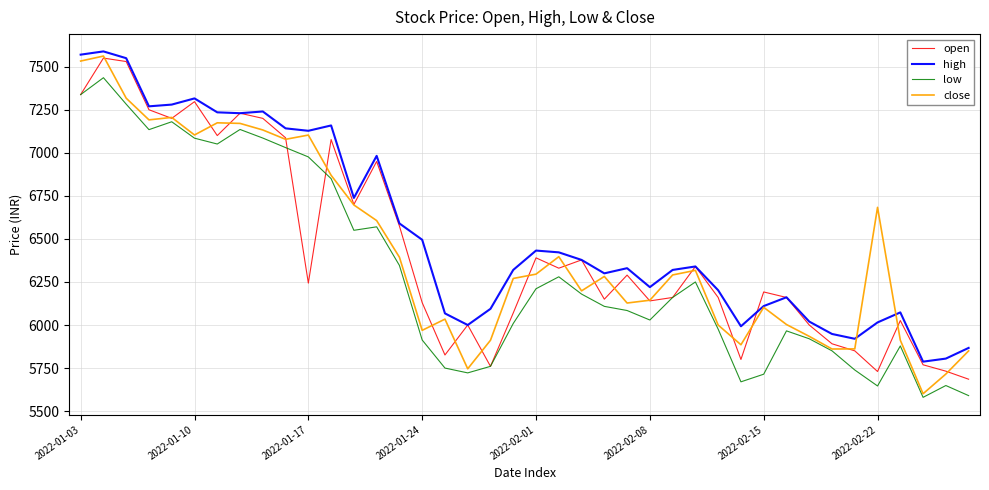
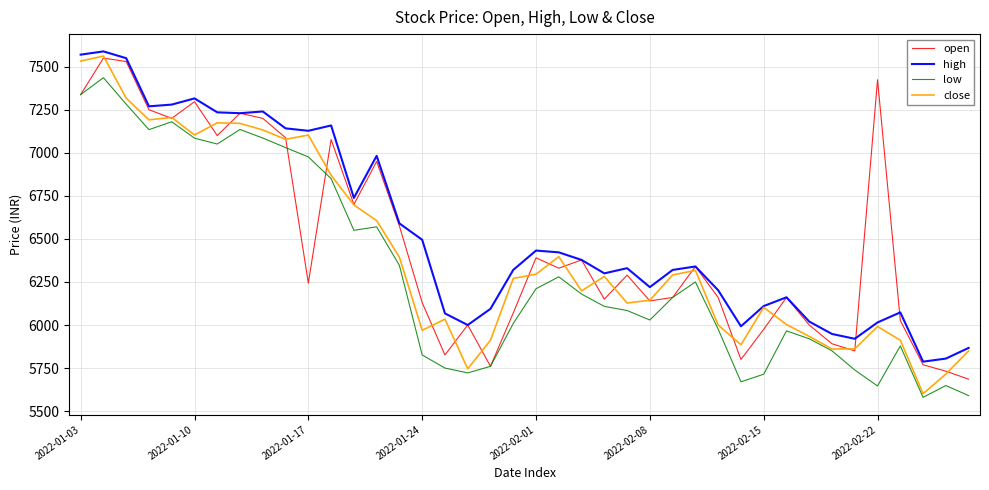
  {
    "open": {
      "2022-01-10": 7300,
      "2022-01-17": 6240,
      "2022-01-24": 6130,
      "2022-02-01": 6390,
-     "2022-02-15": 6190,
-     "2022-02-22": 5730
+     "2022-02-15": 5980,
+     "2022-02-22": 7420
    },
    "high": {
      "2022-01-03": 7570,
      "2022-01-10": 7320,
      "2022-01-17": 7130,
      "2022-01-24": 6500,
      "2022-02-01": 6430,
      "2022-02-08": 6220,
      "2022-02-22": 6020
    },
    "low": {
      "2022-01-10": 7090,
      "2022-01-17": 6980,
-     "2022-01-24": 5910,
+     "2022-01-24": 5830,
      "2022-02-01": 6210,
      "2022-02-08": 6030,
      "2022-02-15": 5710,
      "2022-02-22": 5650
    },
    "close": {
      "2022-01-03": 7530,
      "2022-01-10": 7100,
      "2022-01-17": 7100,
      "2022-01-24": 5970,
      "2022-02-01": 6300,
-     "2022-02-22": 6680
+     "2022-02-22": 5990
    }
  }
